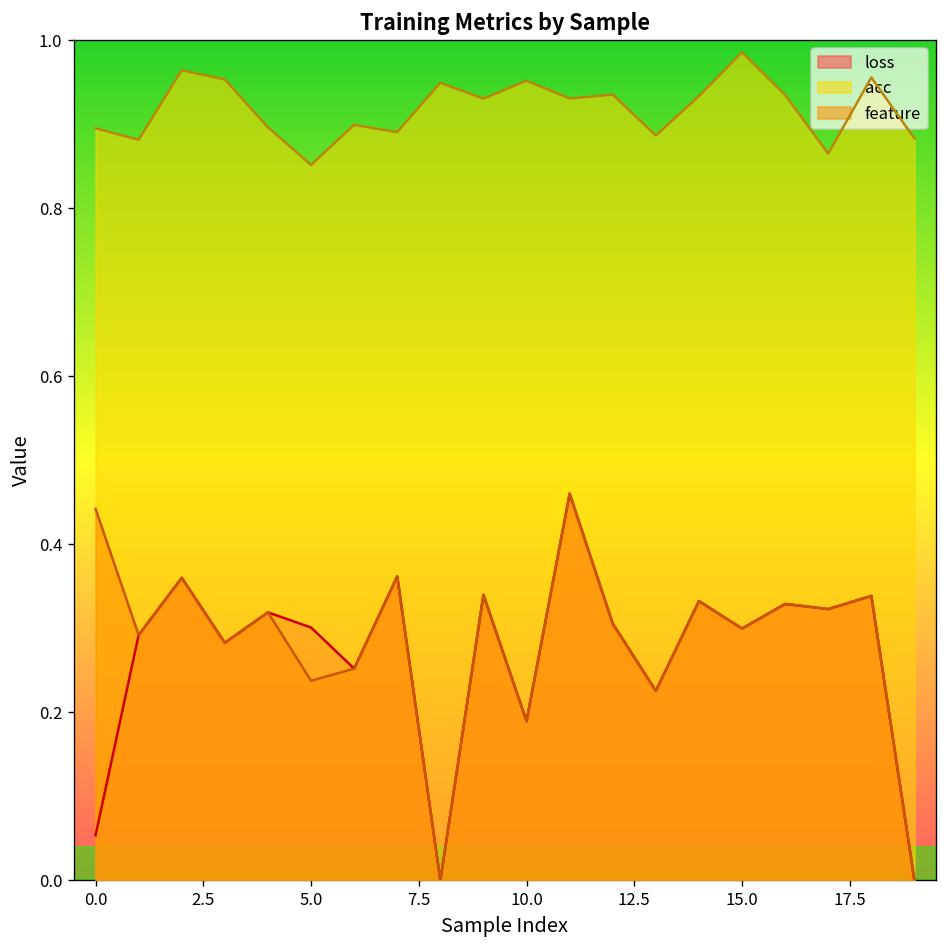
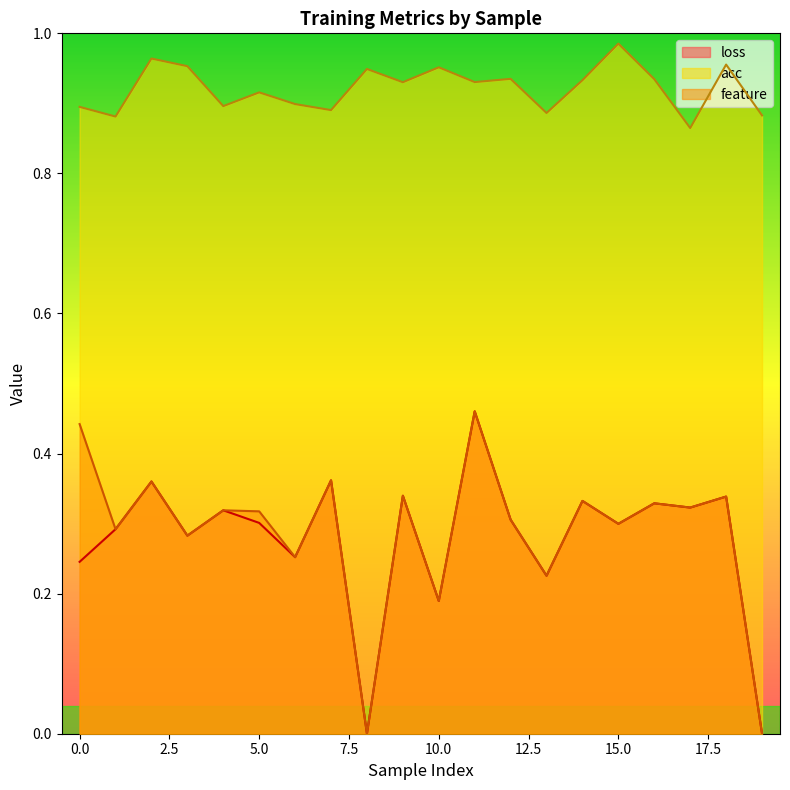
  {
    "loss": {
-     "0.0": 0.05,
+     "0.0": 0.25,
      "5.0": 0.30
    },
    "acc": {
      "0.0": 0.90,
-     "5.0": 0.85,
+     "5.0": 0.92,
      "10.0": 0.95,
      "15.0": 0.99
    },
    "feature": {
      "0.0": 0.44,
-     "5.0": 0.24
+     "5.0": 0.32
    }
  }
